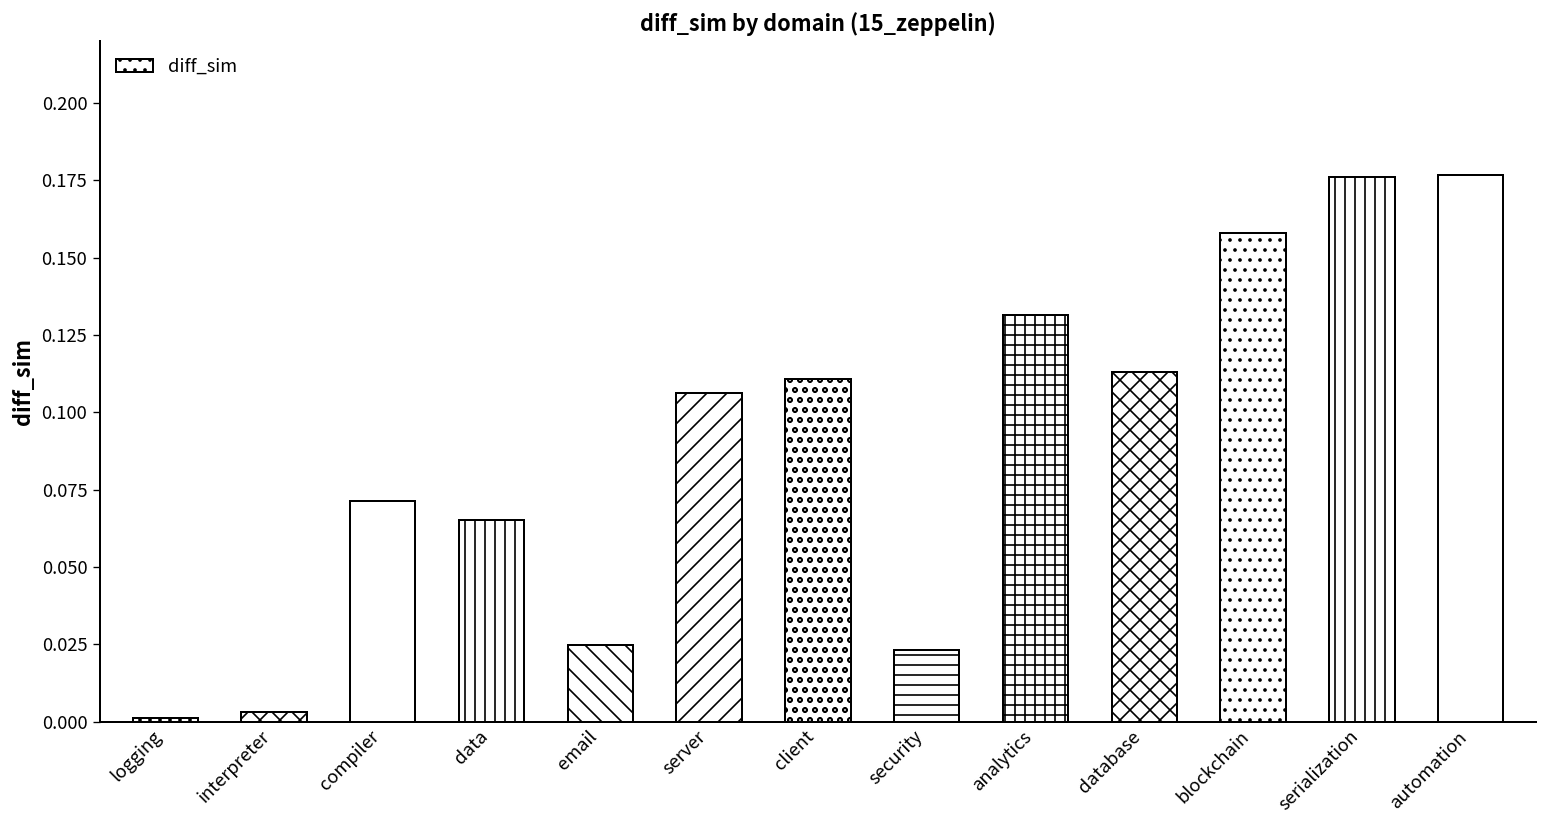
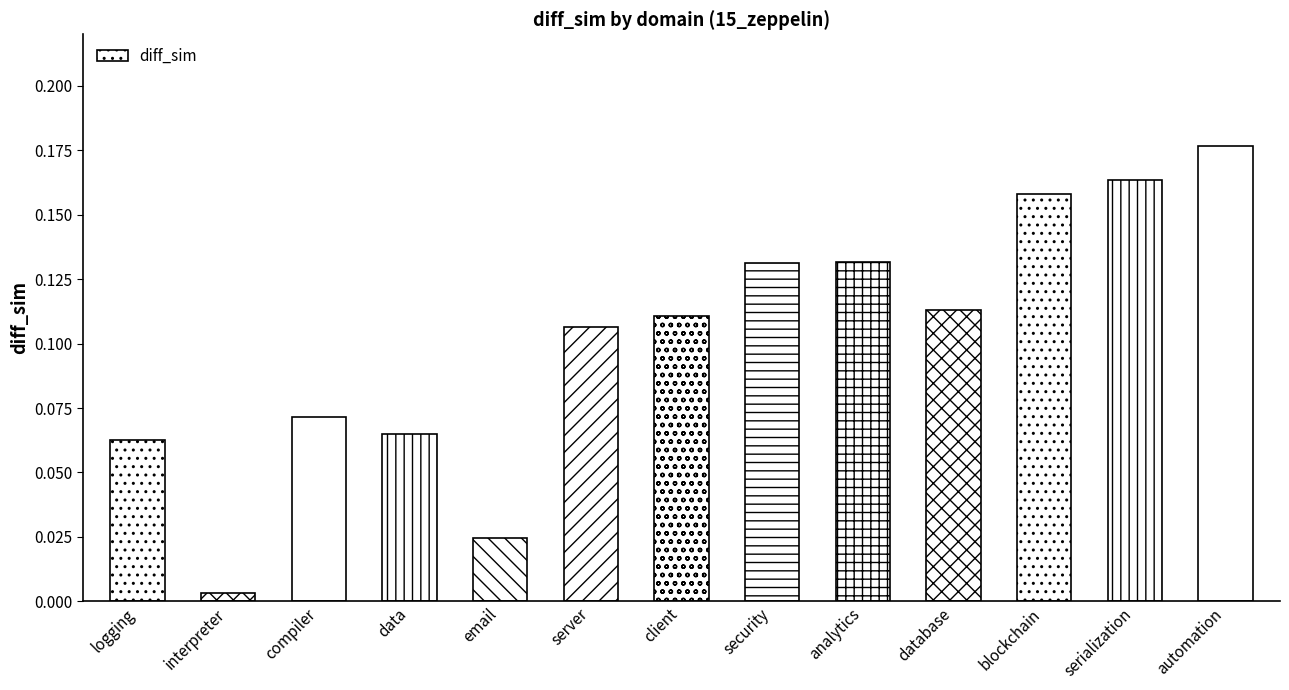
  {
-   "logging": 0.001,
+   "logging": 0.063,
    "interpreter": 0.003,
    "compiler": 0.071,
    "data": 0.065,
    "email": 0.025,
    "server": 0.106,
    "client": 0.111,
-   "security": 0.023,
+   "security": 0.131,
    "analytics": 0.132,
    "database": 0.113,
    "blockchain": 0.158,
-   "serialization": 0.176,
+   "serialization": 0.163,
    "automation": 0.177
  }
